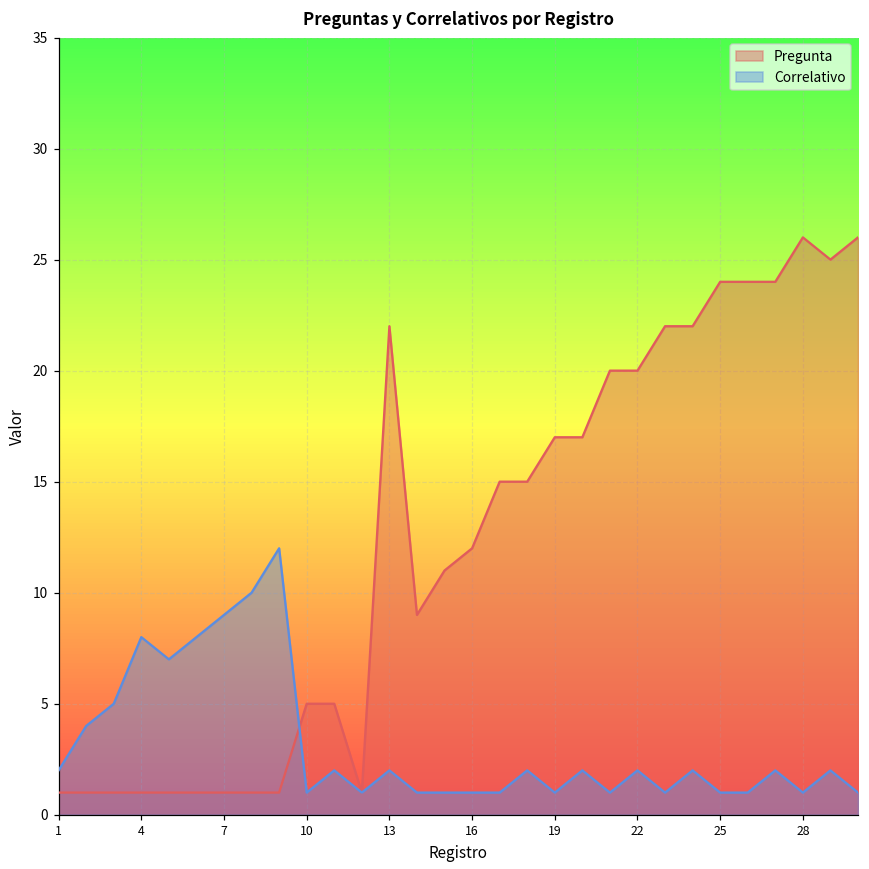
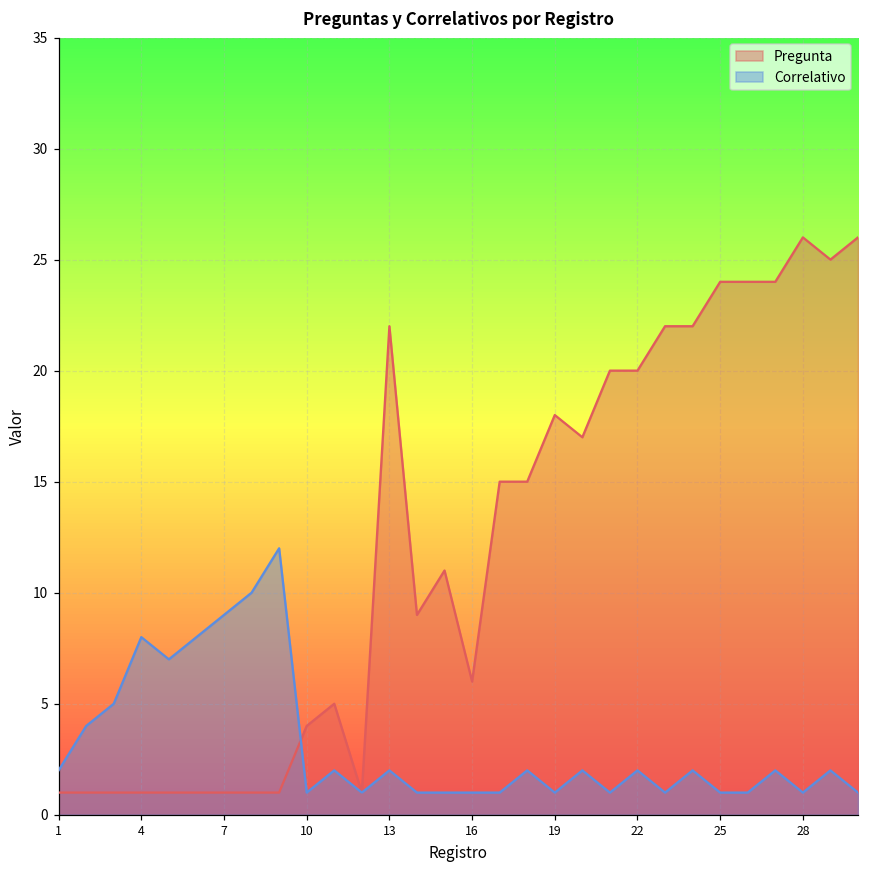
  {
    "Pregunta": {
      "1": 1,
      "4": 1,
      "7": 1,
-     "10": 5,
+     "10": 4,
      "13": 22,
-     "16": 12,
-     "19": 17,
+     "16": 6,
+     "19": 18,
      "22": 20,
      "25": 24,
      "28": 26
    },
    "Correlativo": {
      "1": 2,
      "4": 8,
      "7": 9,
      "10": 1,
      "13": 2,
      "16": 1,
      "19": 1,
      "22": 2,
      "25": 1,
      "28": 1
    }
  }
